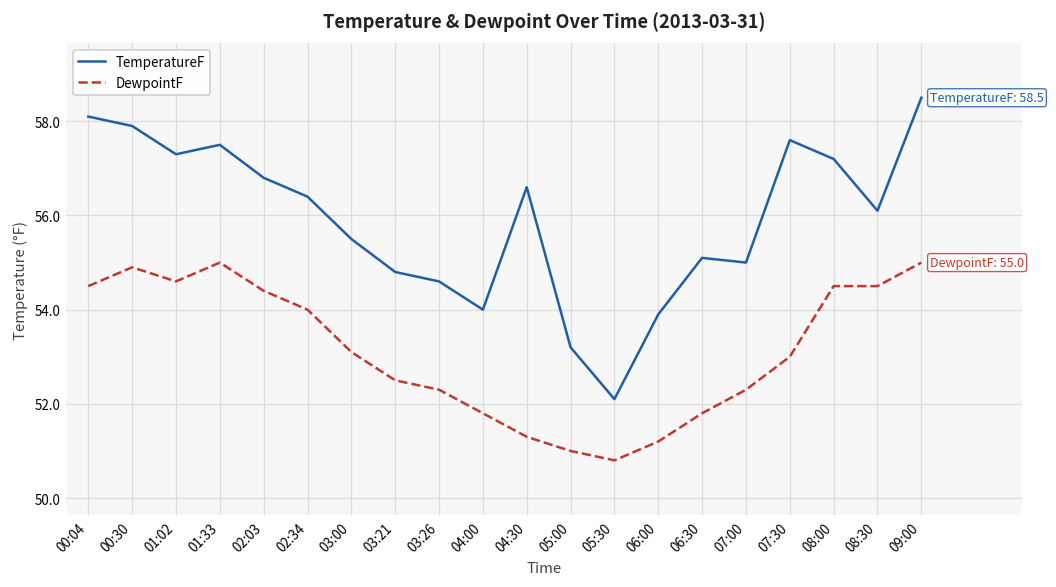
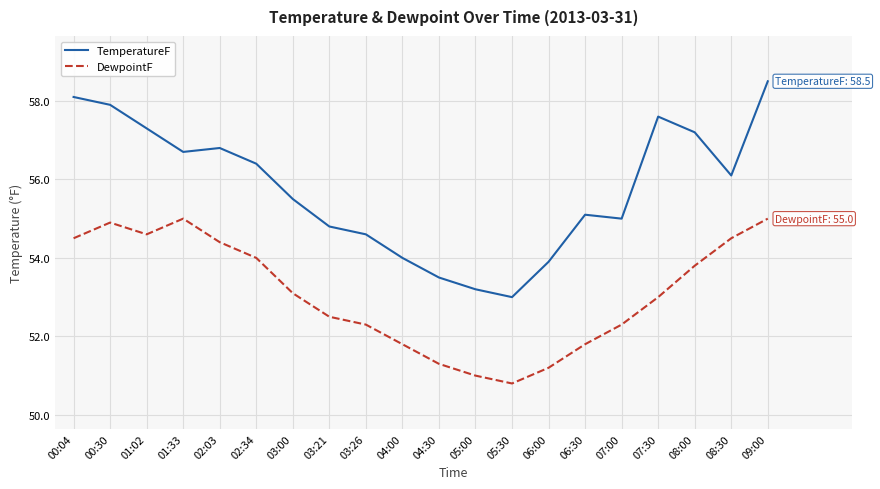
  {
    "TemperatureF": {
      "00:04": 58.1,
      "00:30": 57.9,
      "01:02": 57.3,
-     "01:33": 57.5,
+     "01:33": 56.7,
      "02:03": 56.8,
      "02:34": 56.4,
      "03:00": 55.5,
      "03:21": 54.8,
      "03:26": 54.6,
      "04:00": 54.0,
-     "04:30": 56.6,
+     "04:30": 53.5,
      "05:00": 53.2,
-     "05:30": 52.1,
+     "05:30": 53.0,
      "06:00": 53.9,
      "06:30": 55.1,
      "07:00": 55.0,
      "07:30": 57.6,
      "08:00": 57.2,
      "08:30": 56.1
    },
    "DewpointF": {
      "00:04": 54.5,
      "00:30": 54.9,
      "01:02": 54.6,
      "01:33": 55.0,
      "02:03": 54.4,
      "02:34": 54.0,
      "03:00": 53.1,
      "03:21": 52.5,
      "03:26": 52.3,
      "04:00": 51.8,
      "04:30": 51.3,
      "05:00": 51.0,
      "05:30": 50.8,
      "06:00": 51.2,
      "06:30": 51.8,
      "07:00": 52.3,
      "07:30": 53.0,
-     "08:00": 54.5,
+     "08:00": 53.8,
      "08:30": 54.5
    }
  }
